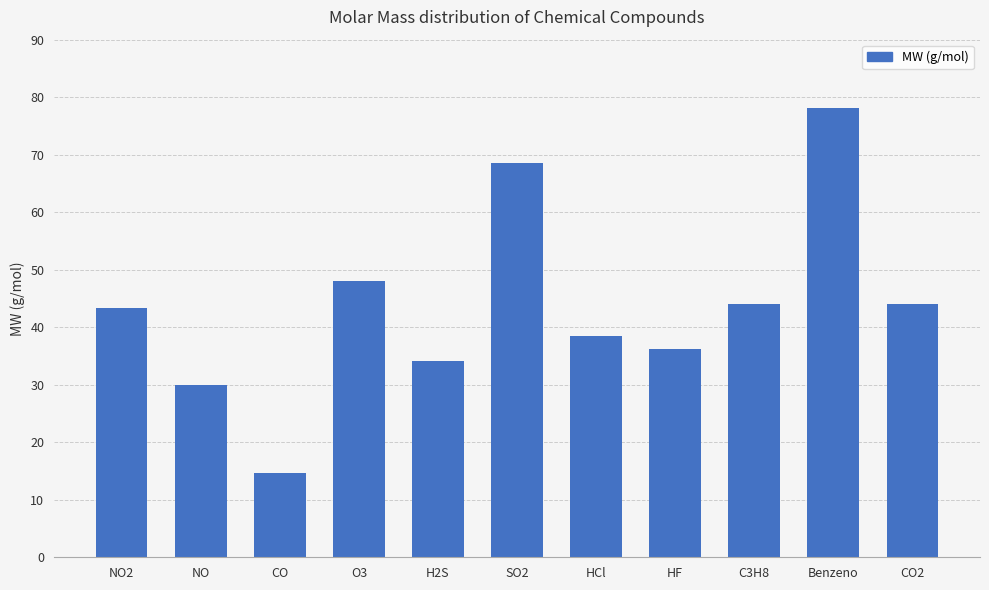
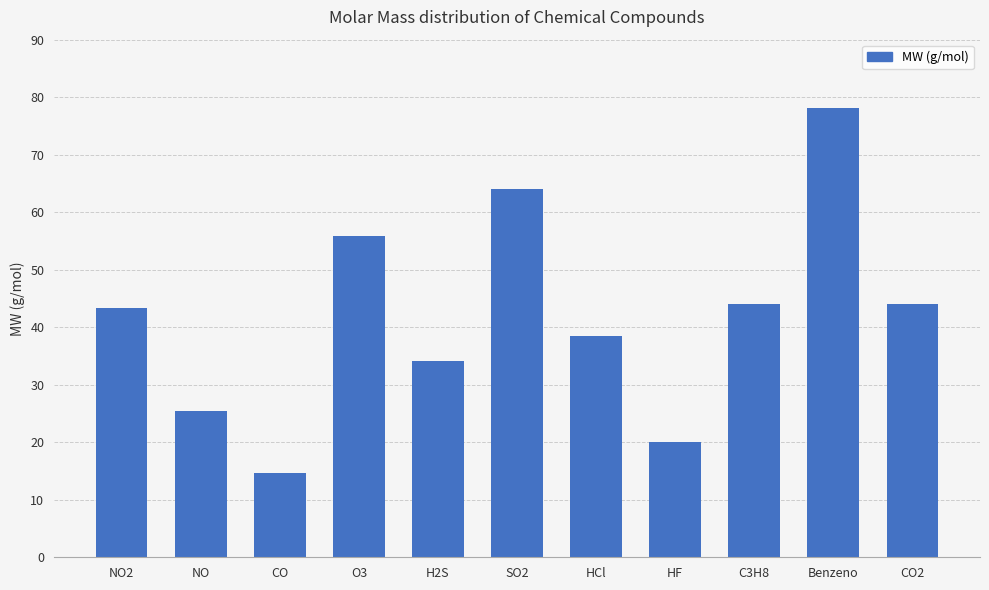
  {
    "NO2": 43,
-   "NO": 30,
+   "NO": 25,
    "CO": 15,
-   "O3": 48,
+   "O3": 56,
    "H2S": 34,
-   "SO2": 68,
+   "SO2": 64,
    "HCl": 38,
-   "HF": 36,
+   "HF": 20,
    "C3H8": 44,
    "Benzeno": 78,
    "CO2": 44
  }
